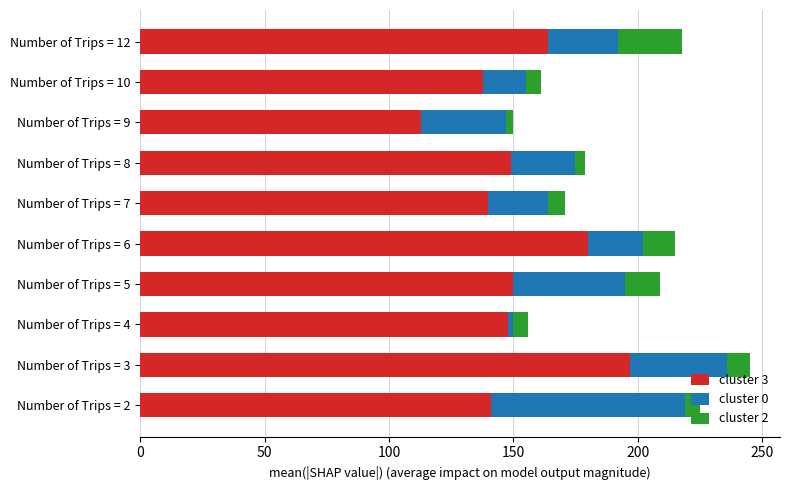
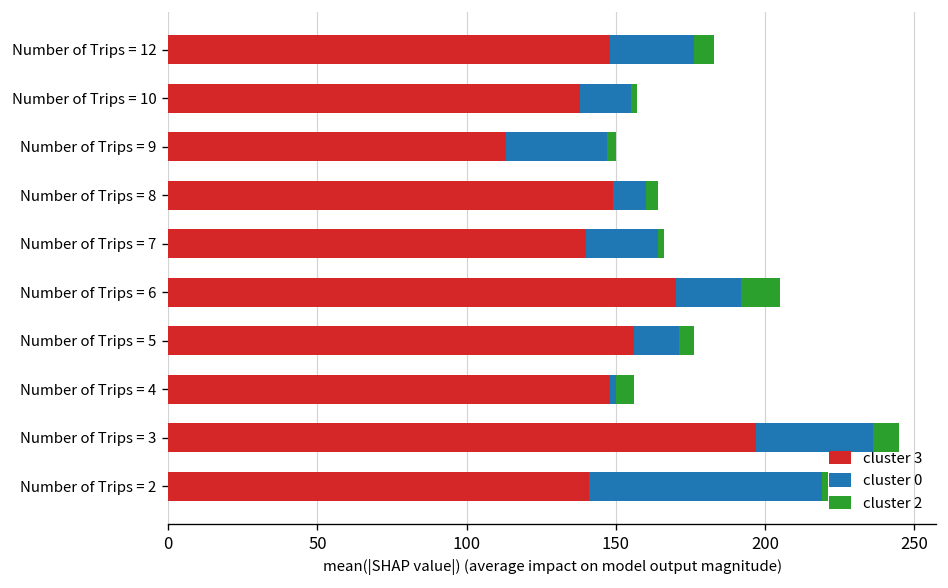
  {
    "cluster 3": {
-     "Number of Trips = 12": 164,
+     "Number of Trips = 12": 148,
      "Number of Trips = 10": 138,
      "Number of Trips = 9": 113,
      "Number of Trips = 8": 149,
      "Number of Trips = 7": 140,
-     "Number of Trips = 6": 180,
-     "Number of Trips = 5": 150,
+     "Number of Trips = 6": 170,
+     "Number of Trips = 5": 156,
      "Number of Trips = 4": 148,
      "Number of Trips = 3": 197,
      "Number of Trips = 2": 141
    },
    "cluster 0": {
      "Number of Trips = 12": 28,
      "Number of Trips = 10": 17,
      "Number of Trips = 9": 34,
-     "Number of Trips = 8": 26,
+     "Number of Trips = 8": 11,
      "Number of Trips = 7": 24,
      "Number of Trips = 6": 22,
-     "Number of Trips = 5": 45,
+     "Number of Trips = 5": 15,
      "Number of Trips = 4": 2,
      "Number of Trips = 3": 39,
      "Number of Trips = 2": 78
    },
    "cluster 2": {
-     "Number of Trips = 12": 26,
-     "Number of Trips = 10": 6,
+     "Number of Trips = 12": 7,
+     "Number of Trips = 10": 2,
      "Number of Trips = 9": 3,
      "Number of Trips = 8": 4,
-     "Number of Trips = 7": 7,
+     "Number of Trips = 7": 2,
      "Number of Trips = 6": 13,
-     "Number of Trips = 5": 14,
+     "Number of Trips = 5": 5,
      "Number of Trips = 4": 6,
      "Number of Trips = 3": 9,
-     "Number of Trips = 2": 6
+     "Number of Trips = 2": 2
    }
  }
